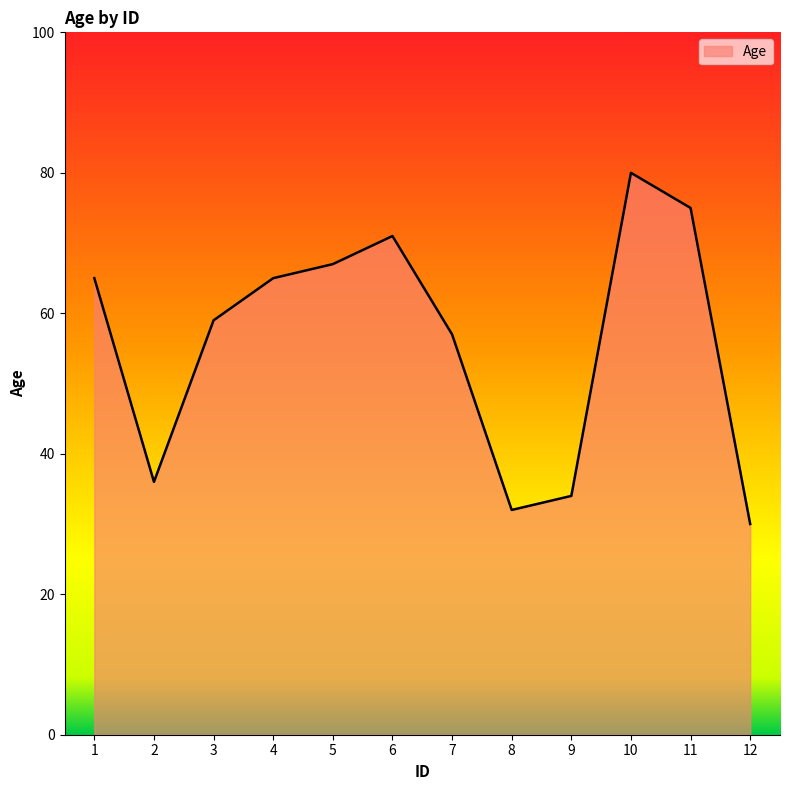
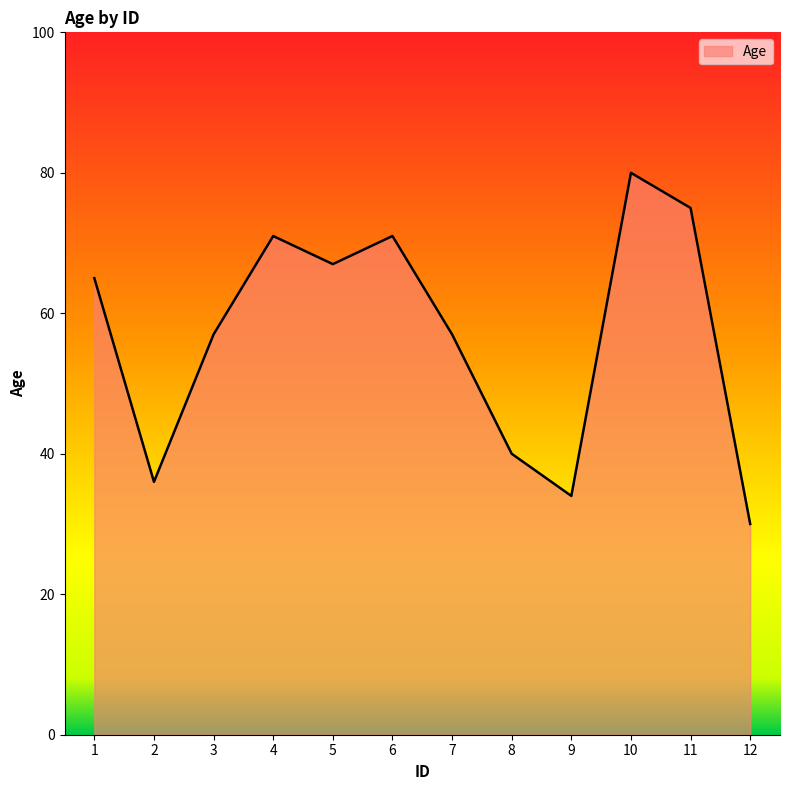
  {
    "1": 65,
    "2": 36,
-   "3": 59,
-   "4": 65,
+   "3": 57,
+   "4": 71,
    "5": 67,
    "6": 71,
    "7": 57,
-   "8": 32,
+   "8": 40,
    "9": 34,
    "10": 80,
    "11": 75,
    "12": 30
  }
